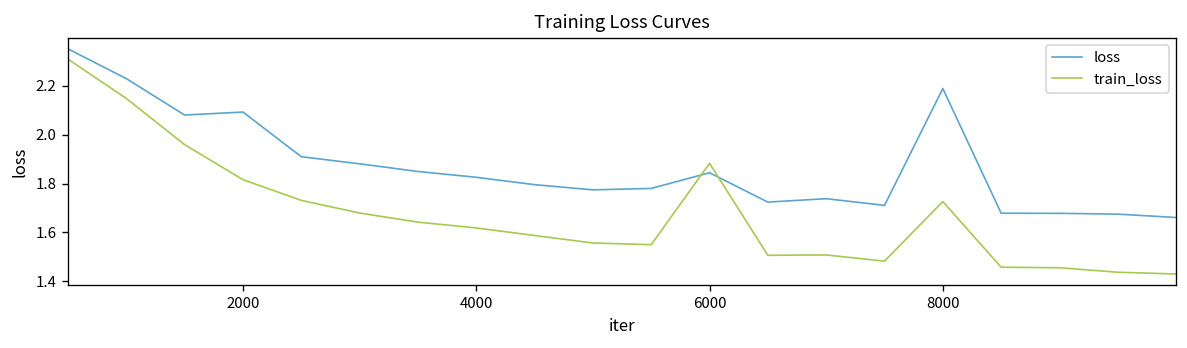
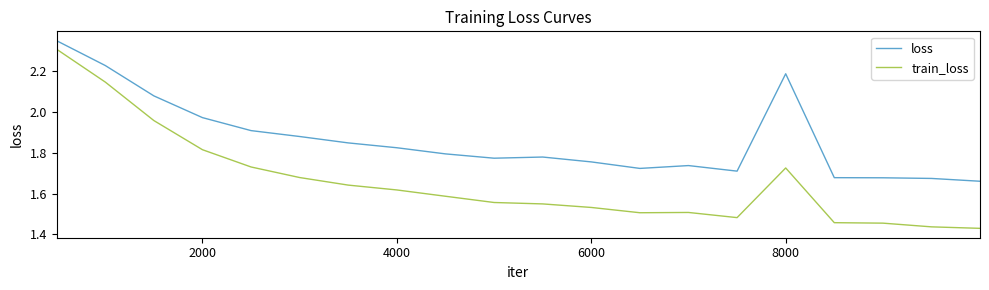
  {
    "loss": {
-     "2000": 2.09,
+     "2000": 1.97,
      "4000": 1.83,
-     "6000": 1.84,
+     "6000": 1.76,
      "8000": 2.19
    },
    "train_loss": {
      "2000": 1.82,
      "4000": 1.62,
-     "6000": 1.88,
+     "6000": 1.53,
      "8000": 1.73
    }
  }
